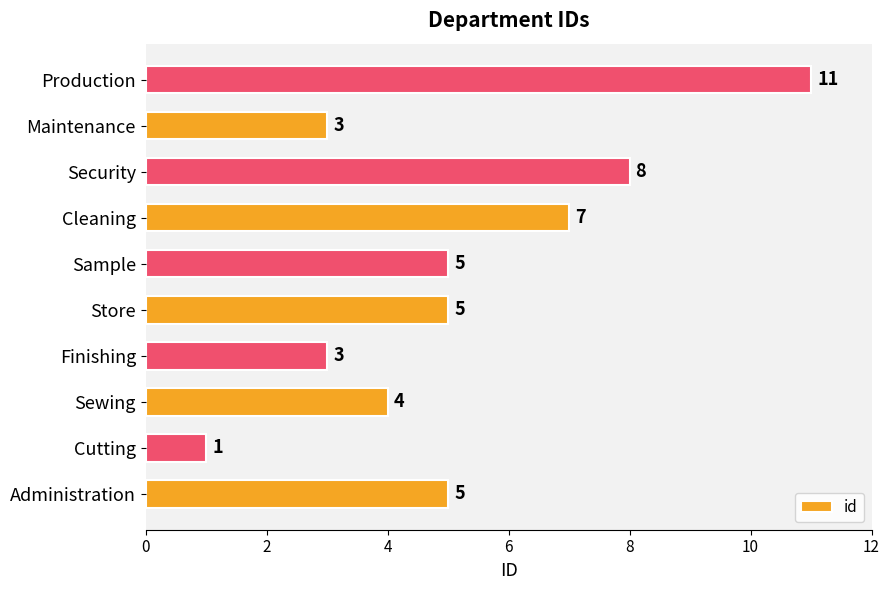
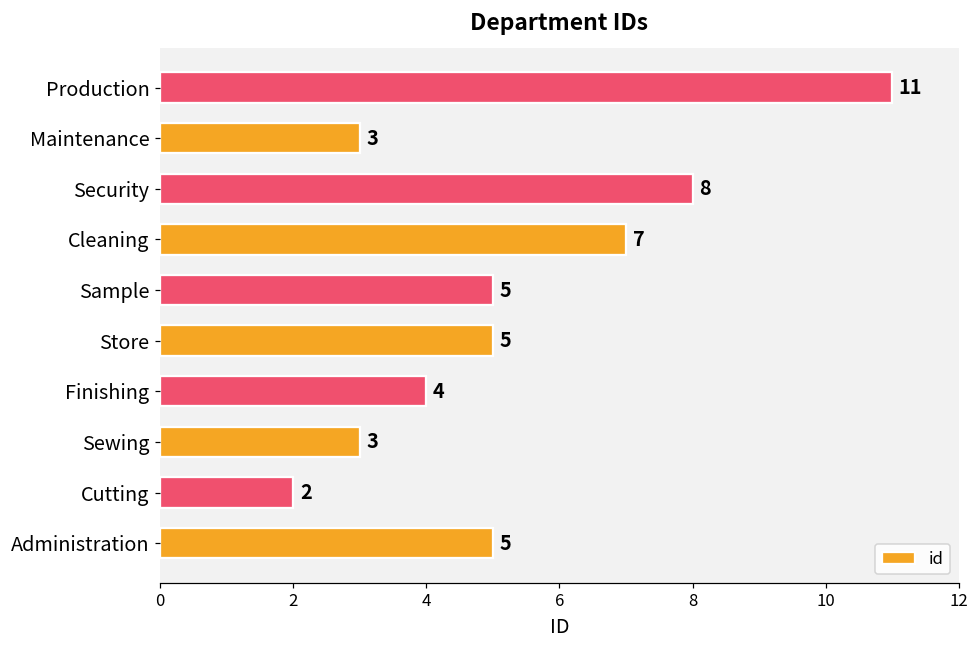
  {
    "Production": 11,
    "Maintenance": 3,
    "Security": 8,
    "Cleaning": 7,
    "Sample": 5,
    "Store": 5,
-   "Finishing": 3,
-   "Sewing": 4,
-   "Cutting": 1,
+   "Finishing": 4,
+   "Sewing": 3,
+   "Cutting": 2,
    "Administration": 5
  }
